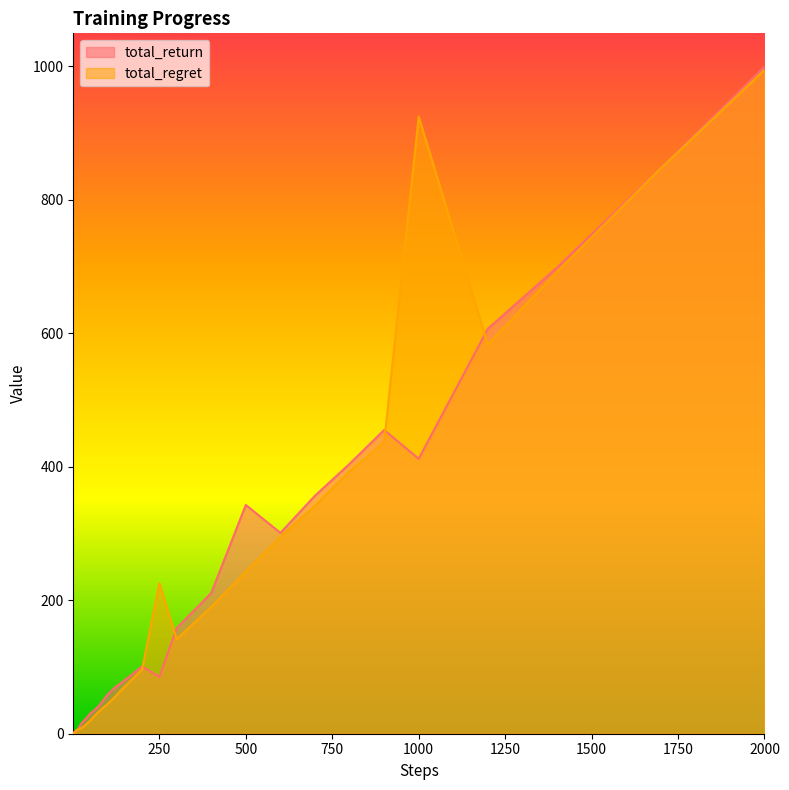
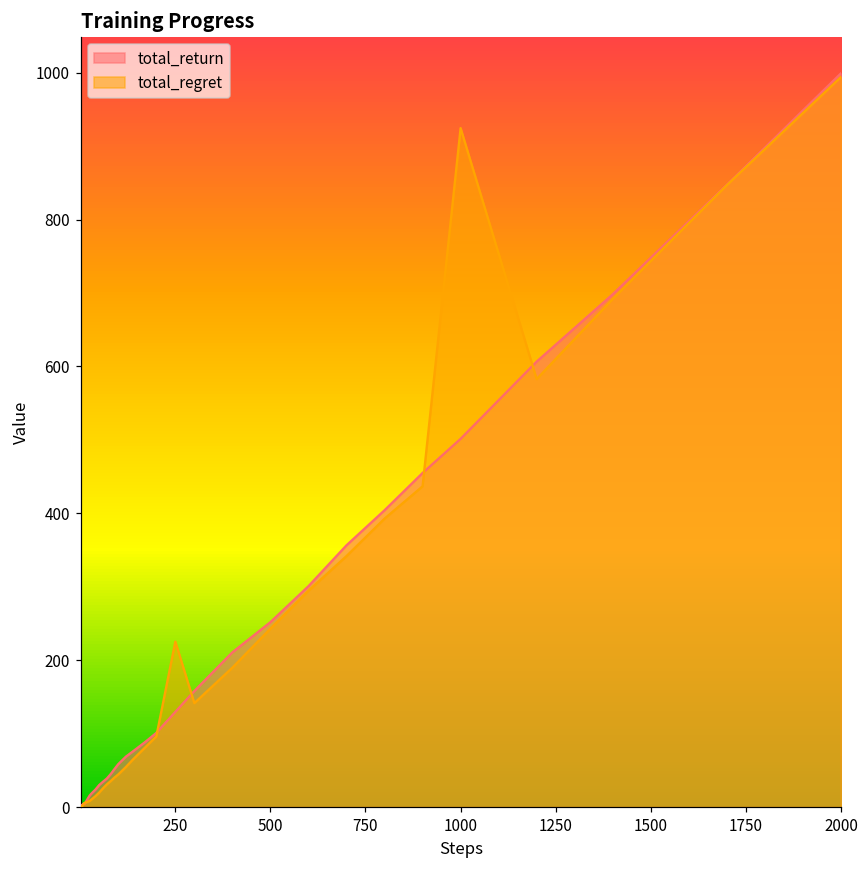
  {
    "total_return": {
-     "250": 90,
-     "500": 340,
-     "1000": 410,
+     "250": 130,
+     "500": 250,
+     "1000": 500,
      "2000": 1000
    },
    "total_regret": {
      "250": 230,
      "500": 240,
      "1000": 920,
      "2000": 990
    }
  }
